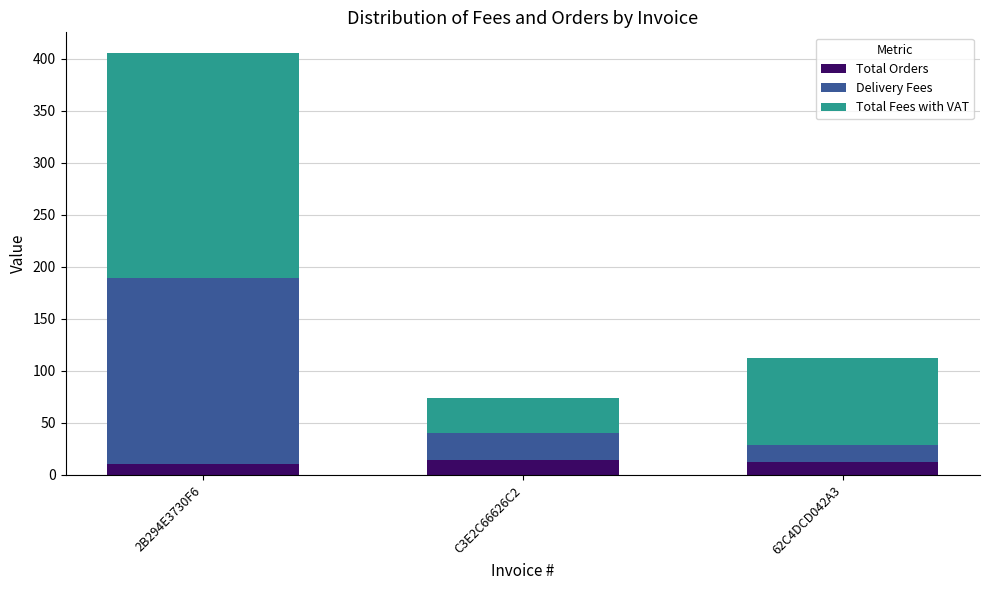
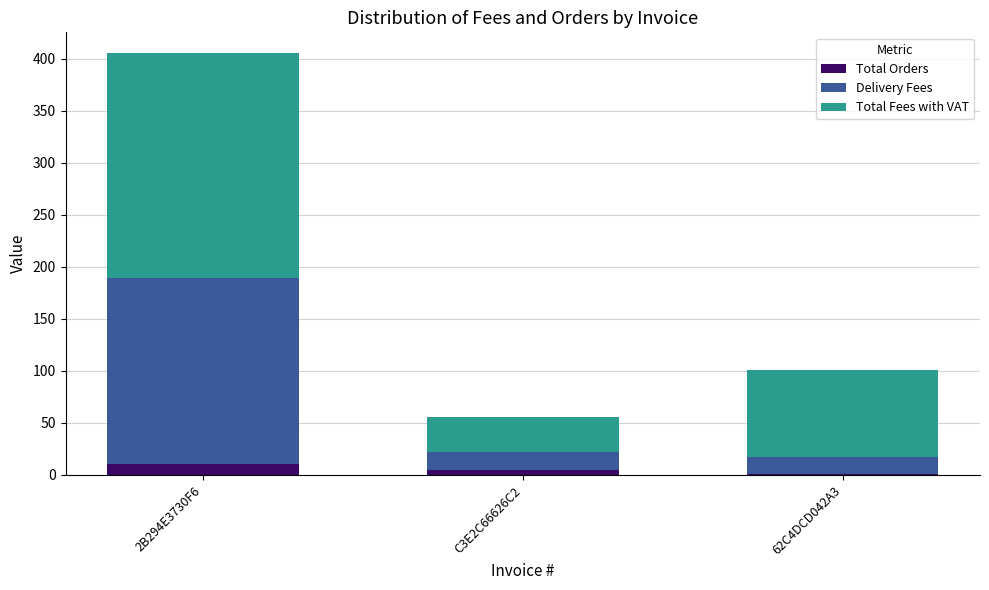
  {
    "Total Orders": {
      "2B294E3730F6": 11,
-     "C3E2C66626C2": 14,
-     "62C4DCD042A3": 12
+     "C3E2C66626C2": 5,
+     "62C4DCD042A3": 1
    },
    "Delivery Fees": {
      "2B294E3730F6": 178,
-     "C3E2C66626C2": 26,
+     "C3E2C66626C2": 17,
      "62C4DCD042A3": 16
    },
    "Total Fees with VAT": {
      "2B294E3730F6": 216,
      "C3E2C66626C2": 34,
      "62C4DCD042A3": 84
    }
  }
